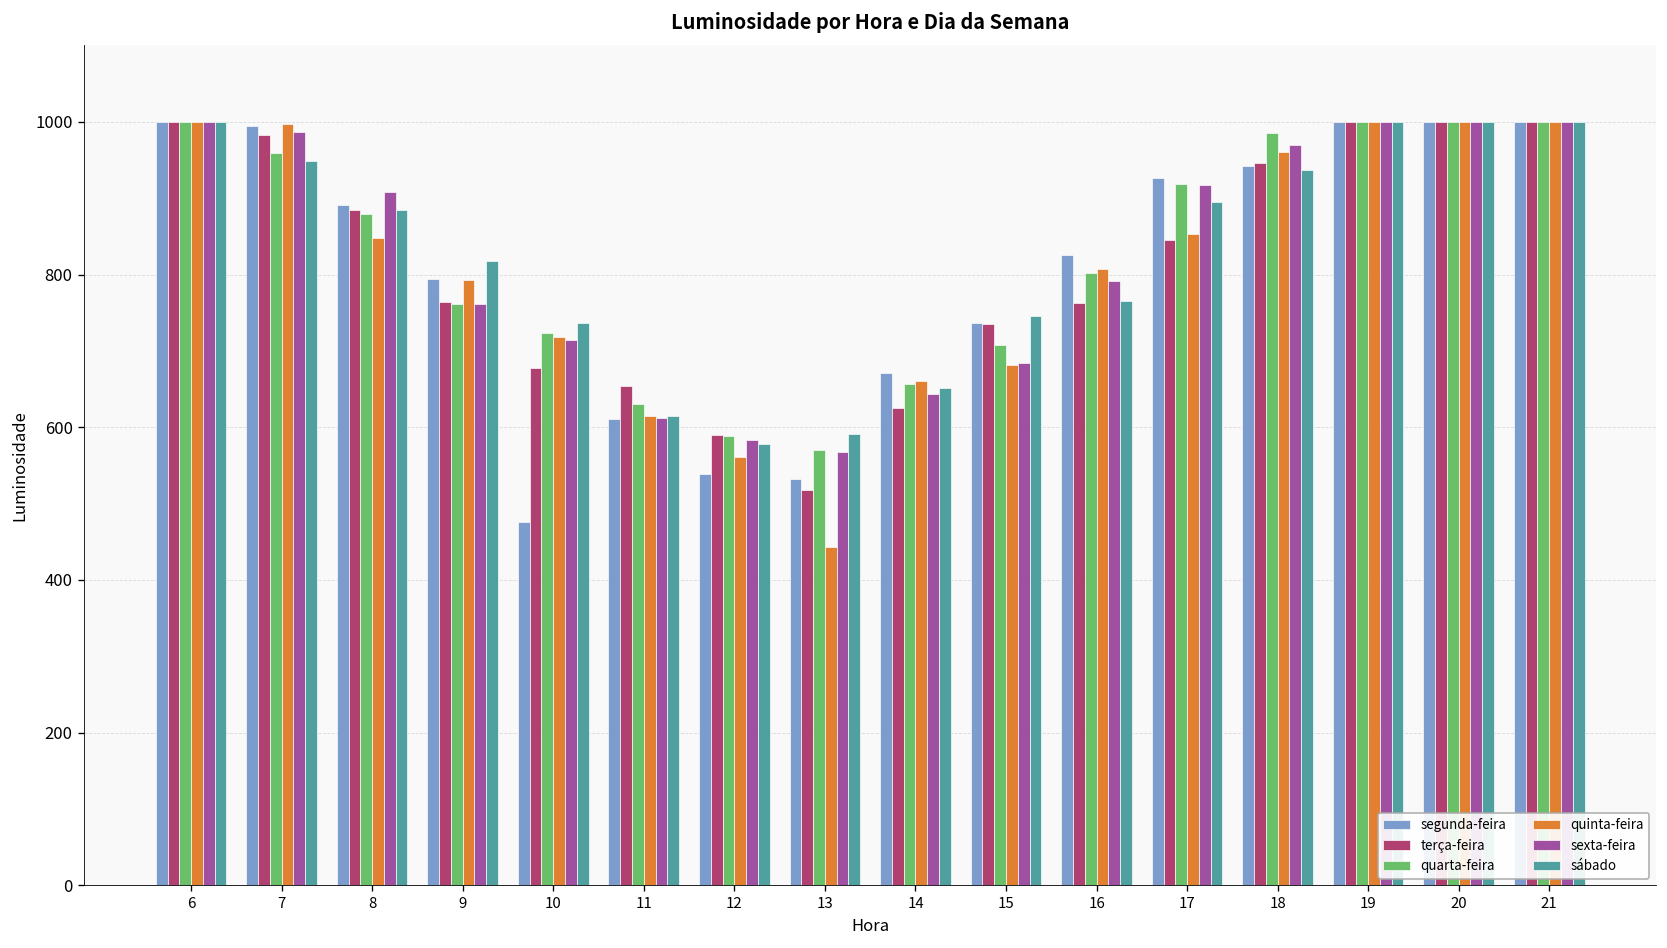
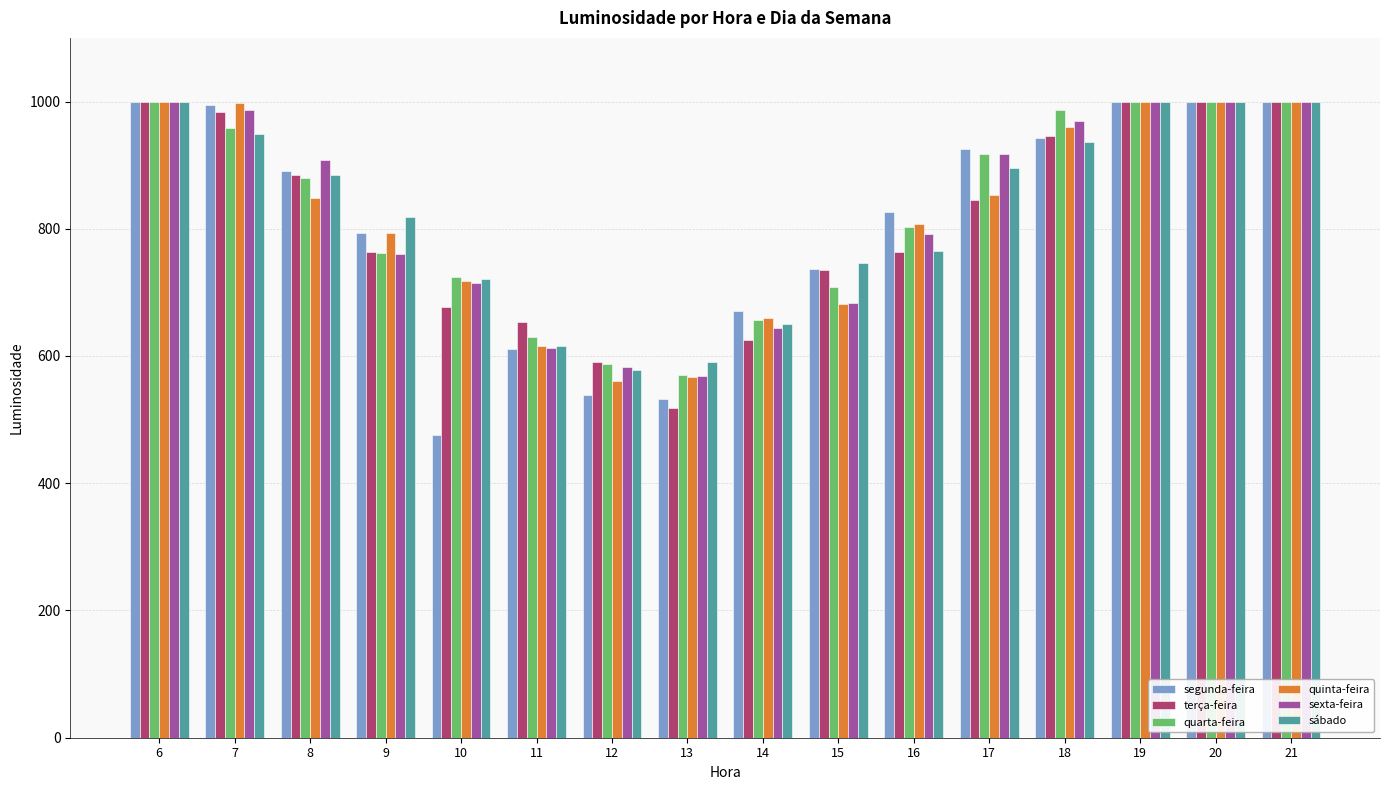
  {
    "segunda-feira": {
      "6": 1000,
      "7": 1000,
      "8": 890,
      "9": 790,
      "10": 480,
      "11": 610,
      "12": 540,
      "13": 530,
      "14": 670,
      "15": 740,
      "16": 830,
      "17": 930,
      "18": 940,
      "19": 1000,
      "20": 1000,
      "21": 1000
    },
    "quarta-feira": {
      "6": 1000,
      "7": 960,
      "8": 880,
      "9": 760,
      "10": 720,
      "11": 630,
      "12": 590,
      "13": 570,
      "14": 660,
      "15": 710,
      "16": 800,
      "17": 920,
      "18": 990,
      "19": 1000,
      "20": 1000,
      "21": 1000
    },
    "quinta-feira": {
      "6": 1000,
      "7": 1000,
      "8": 850,
      "9": 790,
      "10": 720,
      "11": 620,
      "12": 560,
-     "13": 440,
+     "13": 570,
      "14": 660,
      "15": 680,
      "16": 810,
      "17": 850,
      "18": 960,
      "19": 1000,
      "20": 1000,
      "21": 1000
    },
    "sábado": {
      "6": 1000,
      "7": 950,
      "8": 880,
      "9": 820,
-     "10": 740,
+     "10": 720,
      "11": 620,
      "12": 580,
      "13": 590,
      "14": 650,
      "15": 750,
      "16": 770,
      "17": 900,
      "18": 940,
      "19": 1000,
      "20": 1000,
      "21": 1000
    }
  }
